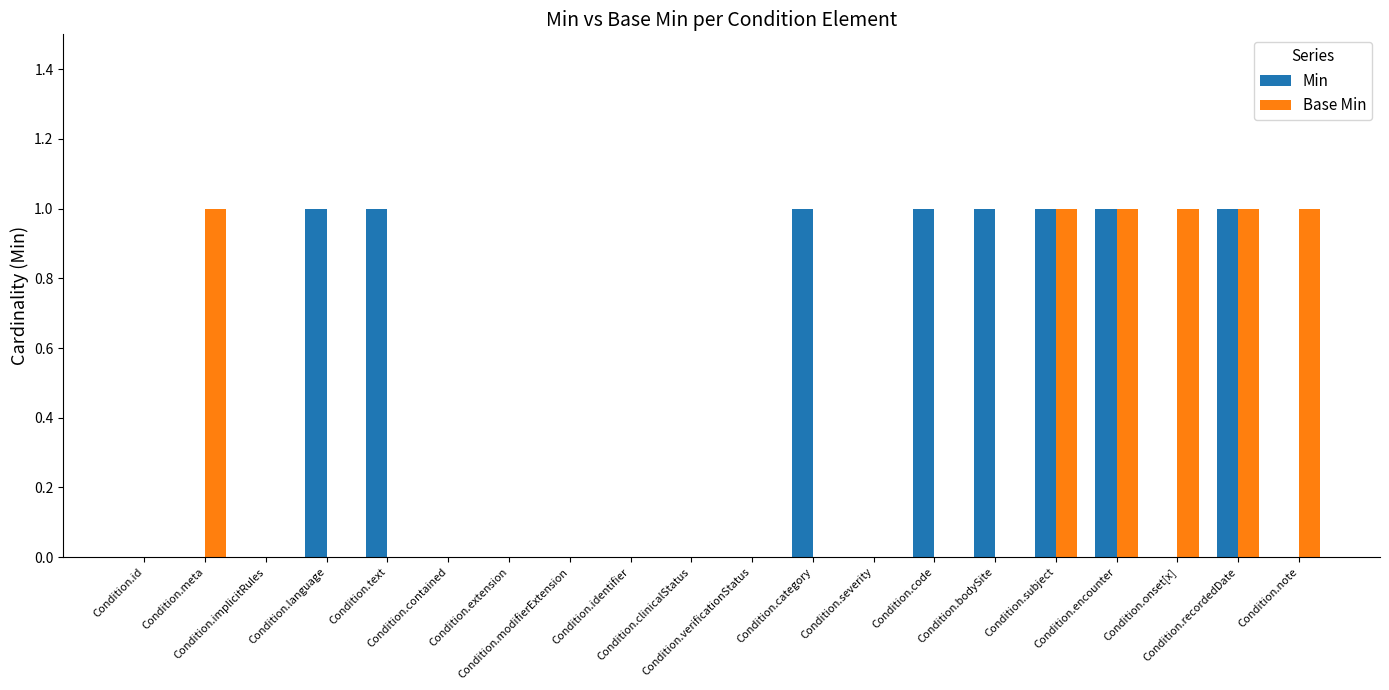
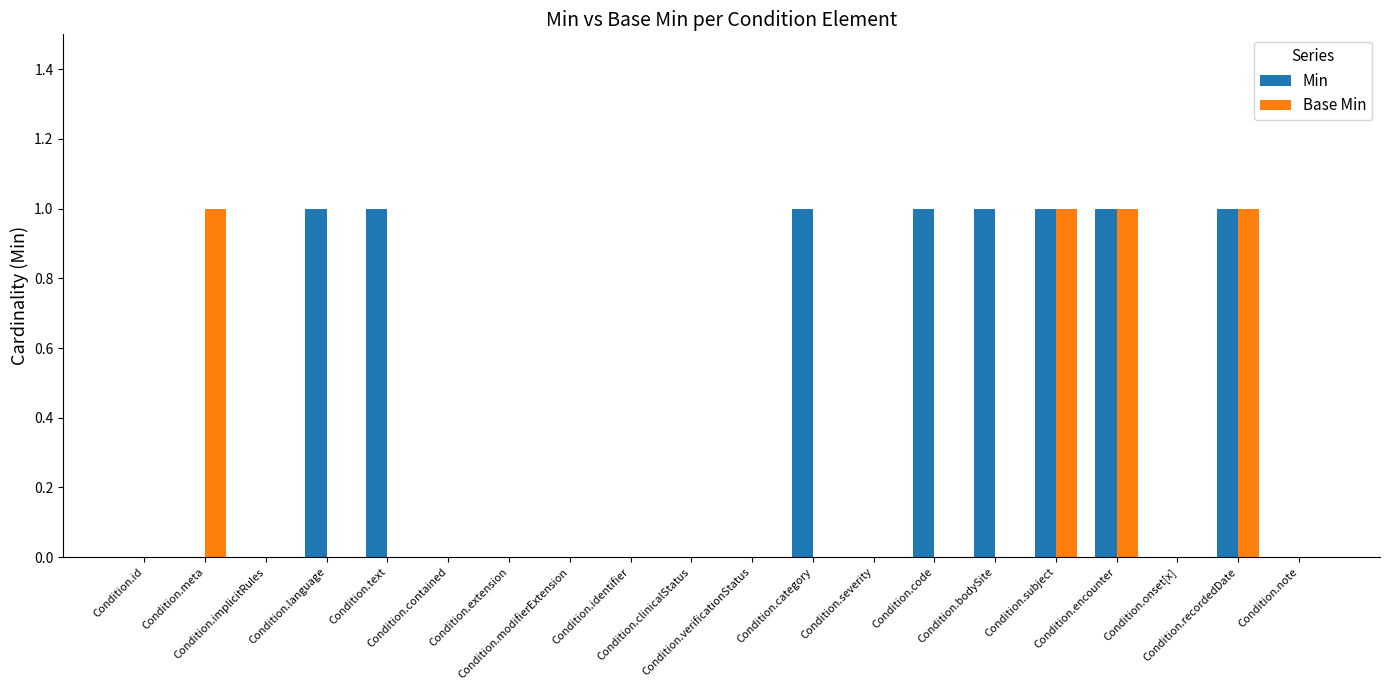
  {
    "Min": {
      "Condition.id": 0,
      "Condition.meta": 0,
      "Condition.implicitRules": 0,
      "Condition.language": 1,
      "Condition.text": 1,
      "Condition.contained": 0,
      "Condition.extension": 0,
      "Condition.modifierExtension": 0,
      "Condition.identifier": 0,
      "Condition.clinicalStatus": 0,
      "Condition.verificationStatus": 0,
      "Condition.category": 1,
      "Condition.severity": 0,
      "Condition.code": 1,
      "Condition.bodySite": 1,
      "Condition.subject": 1,
      "Condition.encounter": 1,
      "Condition.onset[x]": 0,
      "Condition.recordedDate": 1,
      "Condition.note": 0
    },
    "Base Min": {
      "Condition.id": 0,
      "Condition.meta": 1,
      "Condition.implicitRules": 0,
      "Condition.language": 0,
      "Condition.text": 0,
      "Condition.contained": 0,
      "Condition.extension": 0,
      "Condition.modifierExtension": 0,
      "Condition.identifier": 0,
      "Condition.clinicalStatus": 0,
      "Condition.verificationStatus": 0,
      "Condition.category": 0,
      "Condition.severity": 0,
      "Condition.code": 0,
      "Condition.bodySite": 0,
      "Condition.subject": 1,
      "Condition.encounter": 1,
-     "Condition.onset[x]": 1,
+     "Condition.onset[x]": 0,
      "Condition.recordedDate": 1,
-     "Condition.note": 1
+     "Condition.note": 0
    }
  }
